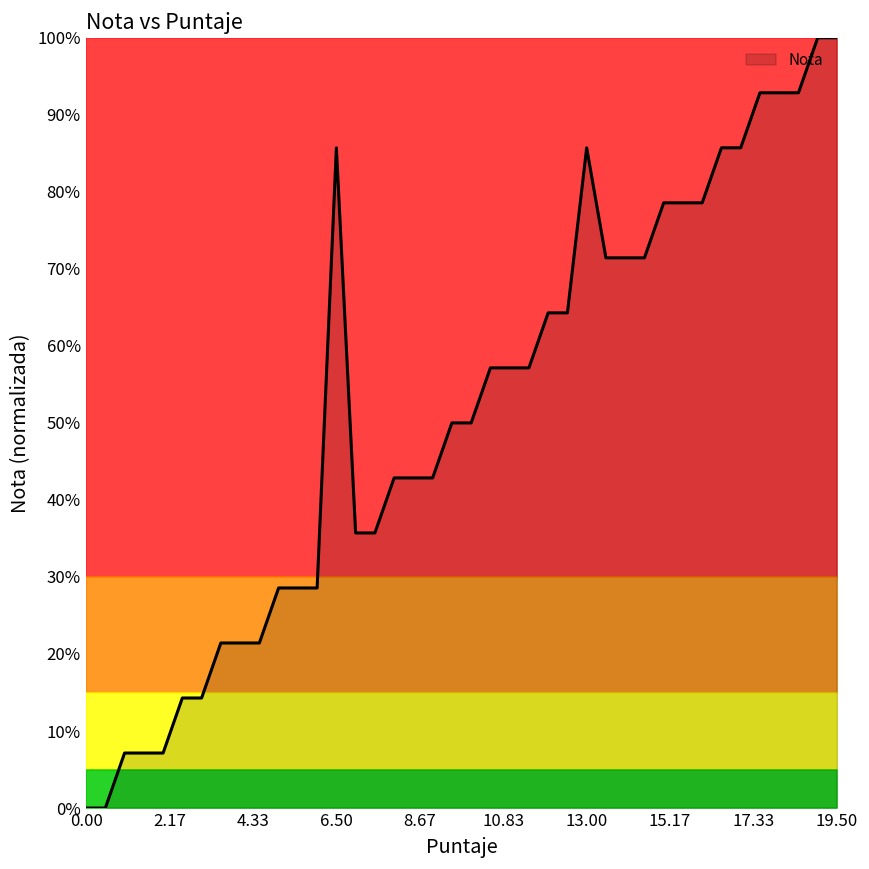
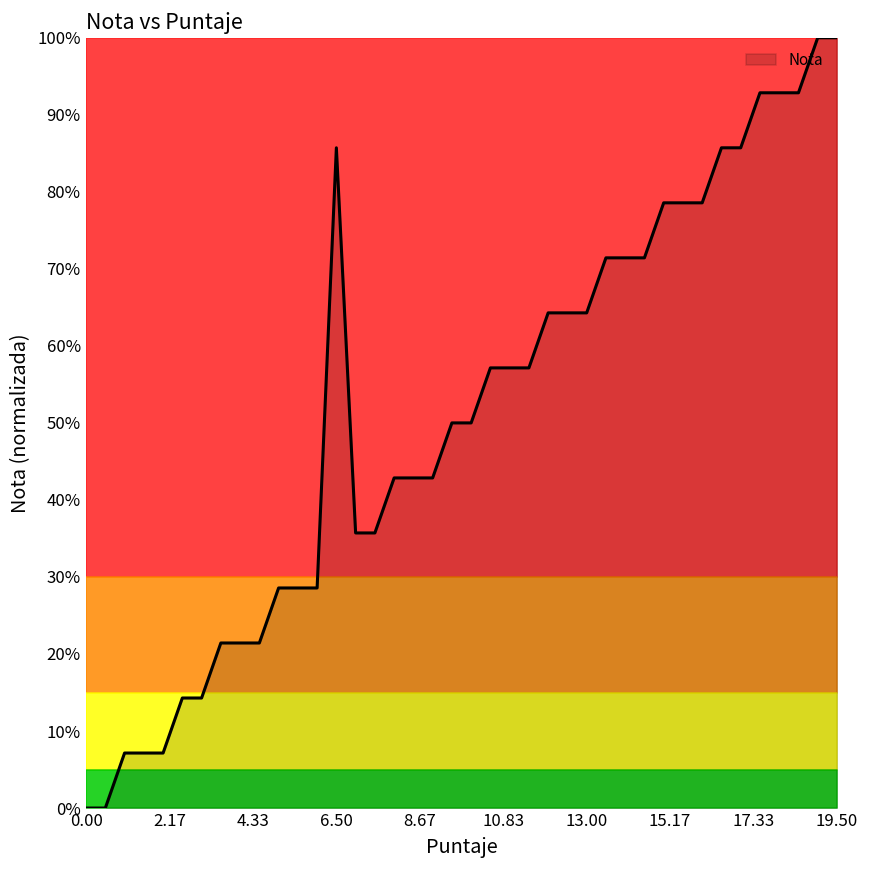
  {
    "Nota": {
      "0.00": "0%",
      "6.50": "86%",
-     "13.00": "86%"
+     "13.00": "64%"
    }
  }
